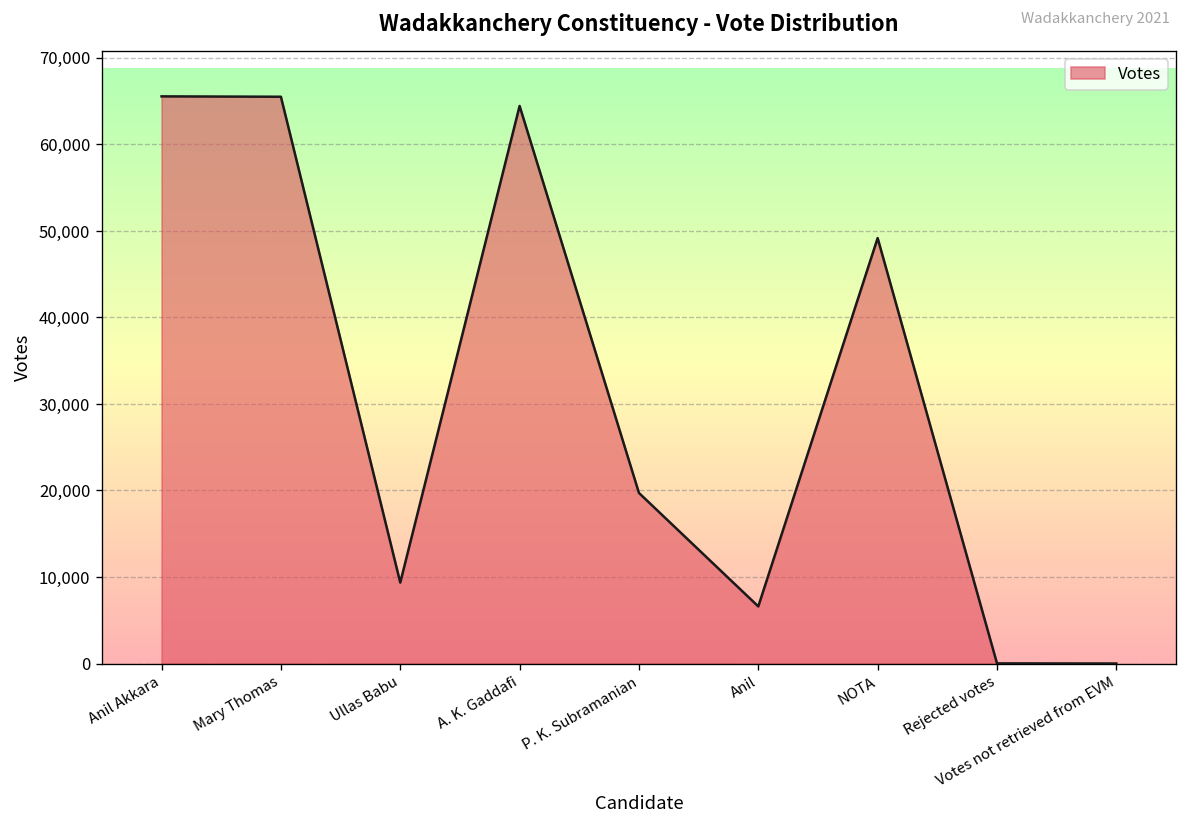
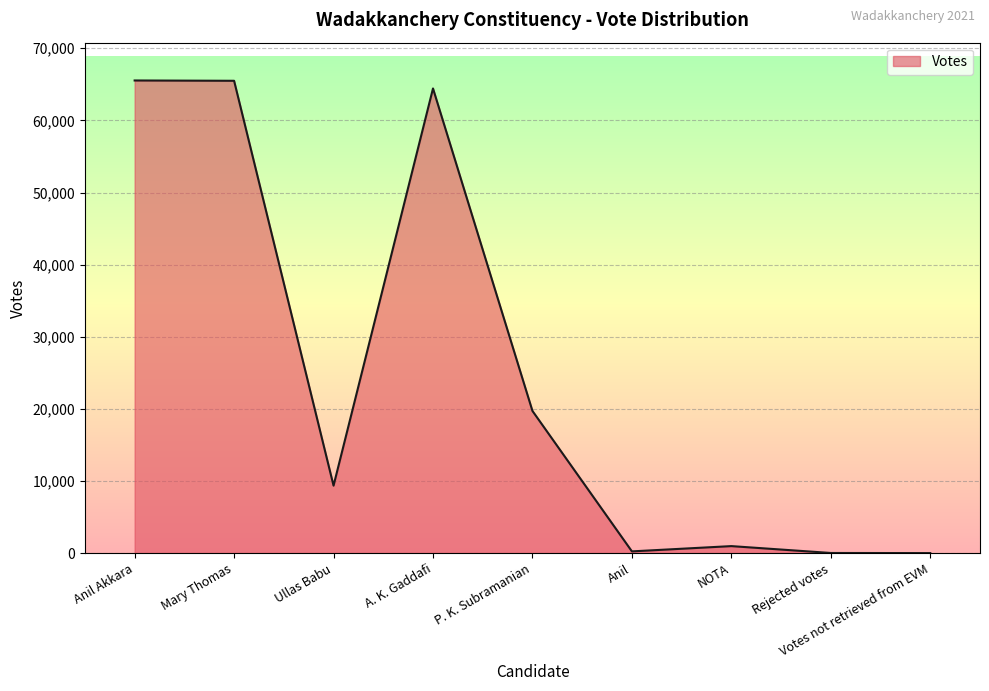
  {
    "Anil Akkara": "66,000",
    "Mary Thomas": "65,000",
    "Ullas Babu": "9,000",
    "A. K. Gaddafi": "64,000",
    "P. K. Subramanian": "20,000",
-   "Anil": "7,000",
-   "NOTA": "49,000",
+   "Anil": "0",
+   "NOTA": "1,000",
    "Rejected votes": "0",
    "Votes not retrieved from EVM": "0"
  }
